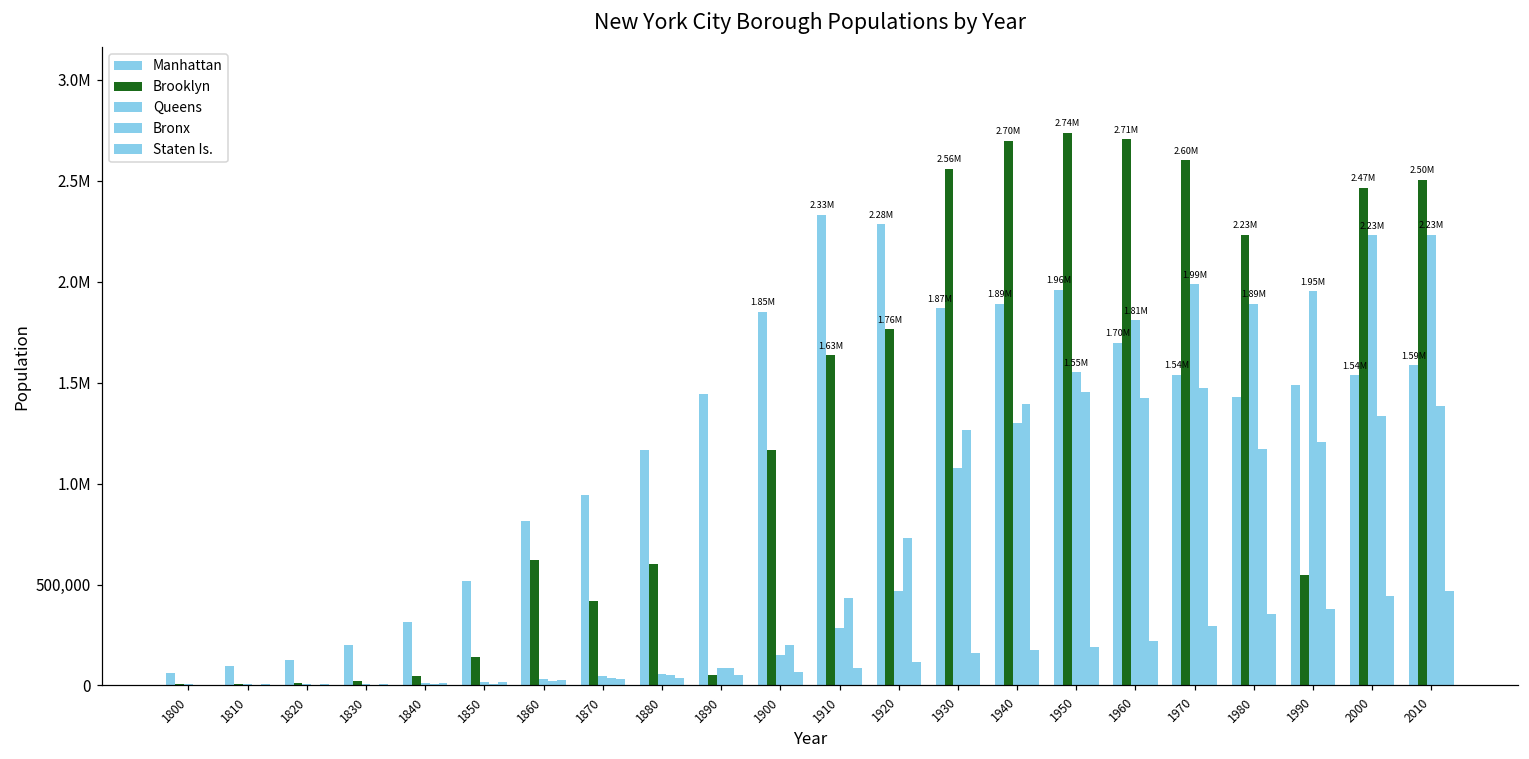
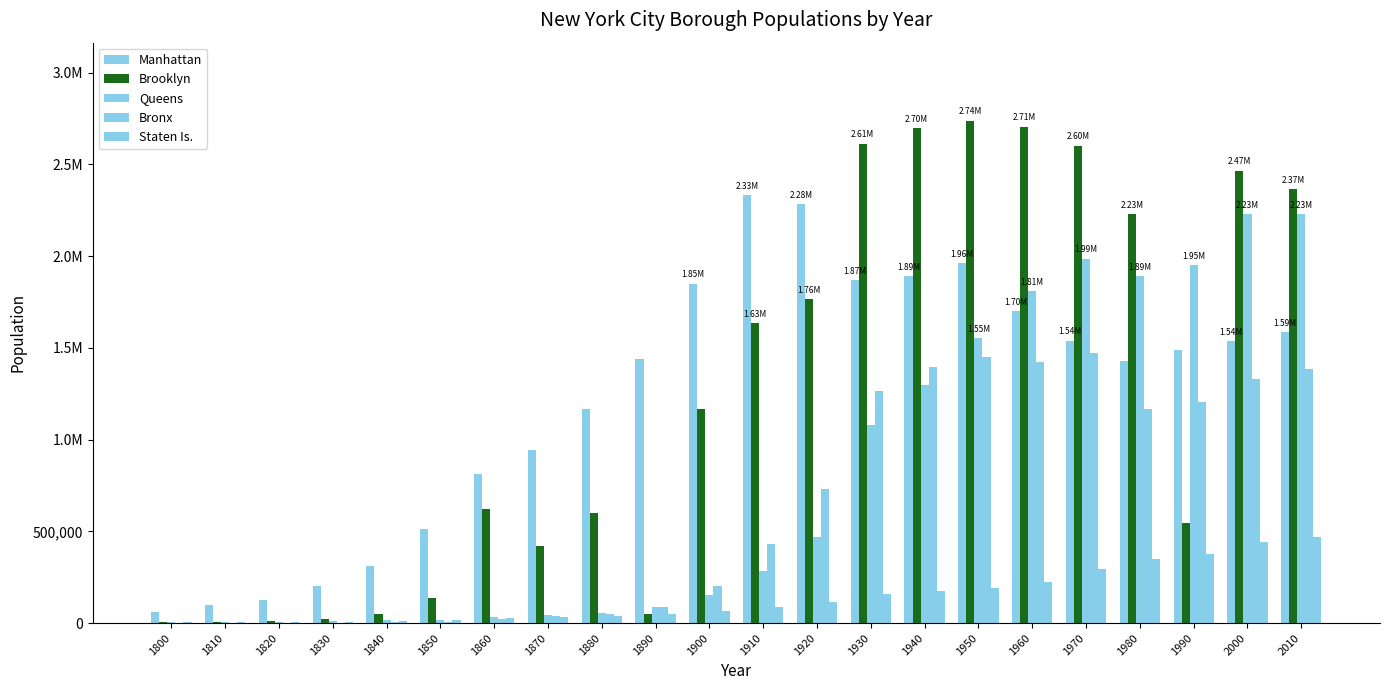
  {
    "Brooklyn": {
      "1910": "1.63M",
      "1920": "1.76M",
-     "1930": "2.56M",
+     "1930": "2.61M",
      "1940": "2.70M",
      "1950": "2.74M",
      "1960": "2.71M",
      "1970": "2.60M",
      "1980": "2.23M",
      "2000": "2.47M",
-     "2010": "2.50M"
+     "2010": "2.37M"
    }
  }
